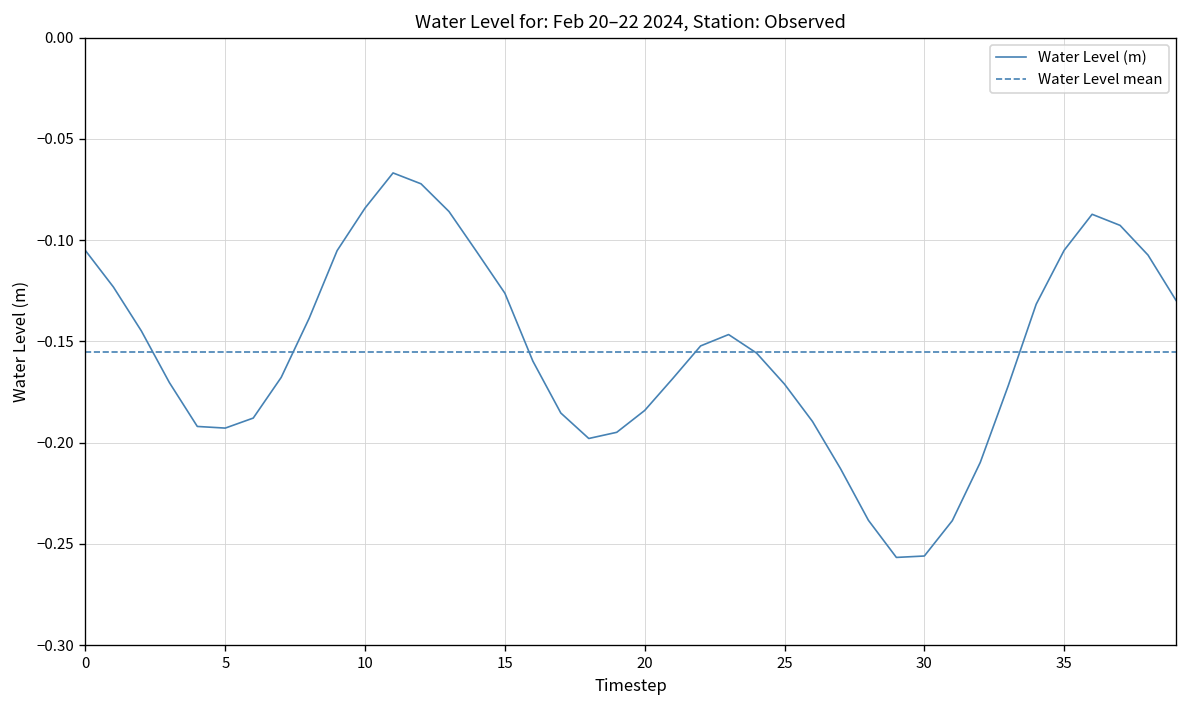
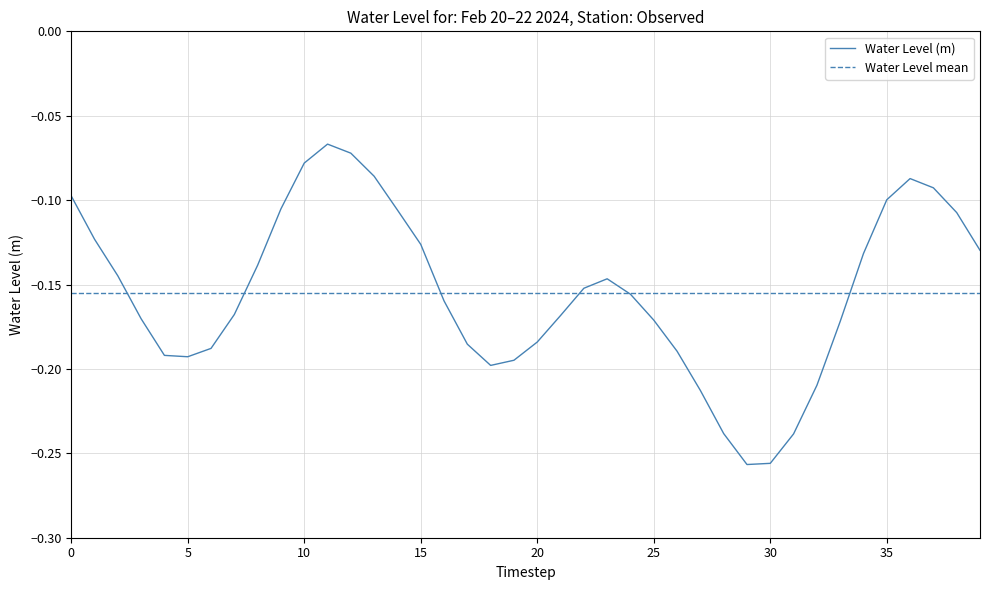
  {
-   "0": -0.105,
+   "0": -0.097,
    "5": -0.193,
-   "10": -0.084,
+   "10": -0.078,
    "15": -0.126,
    "20": -0.184,
    "25": -0.171,
    "30": -0.256,
-   "35": -0.105
+   "35": -0.100
  }
